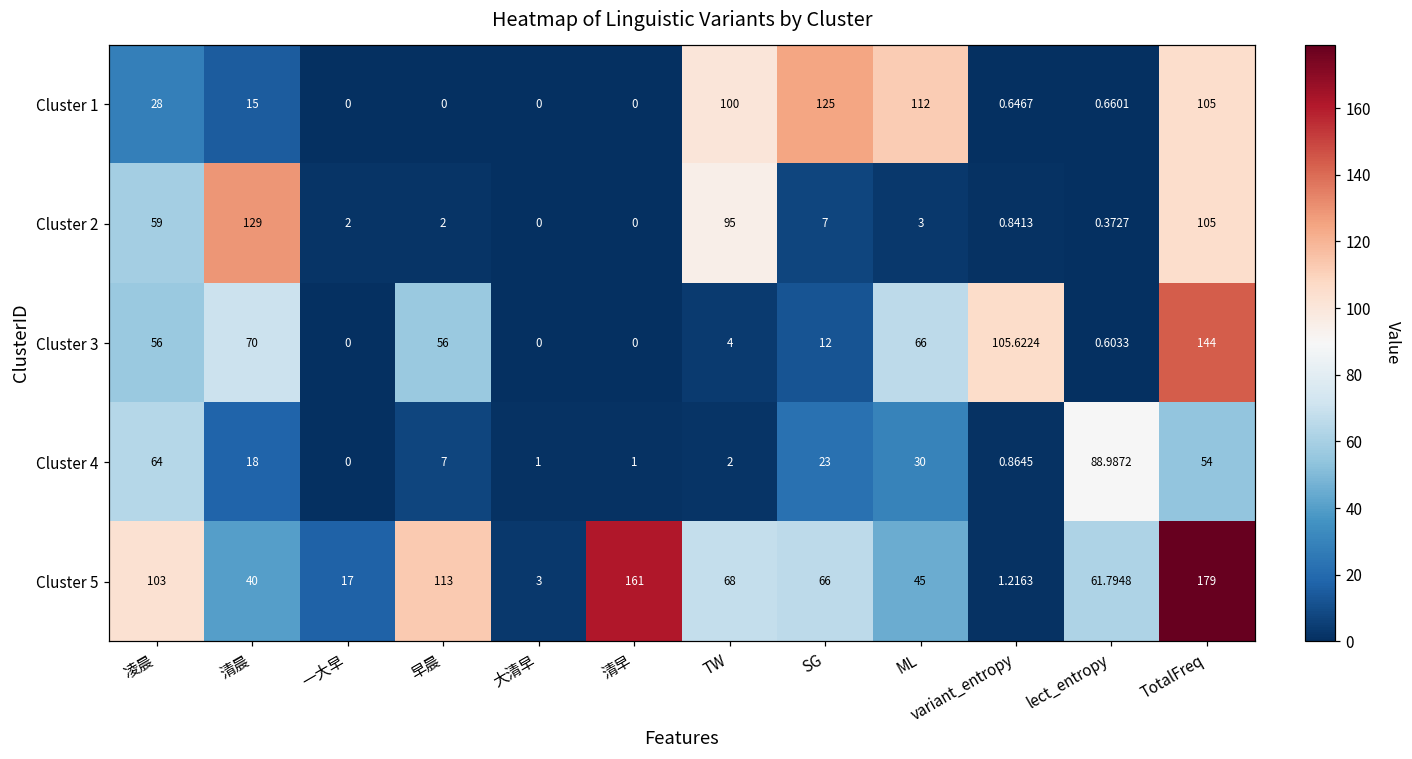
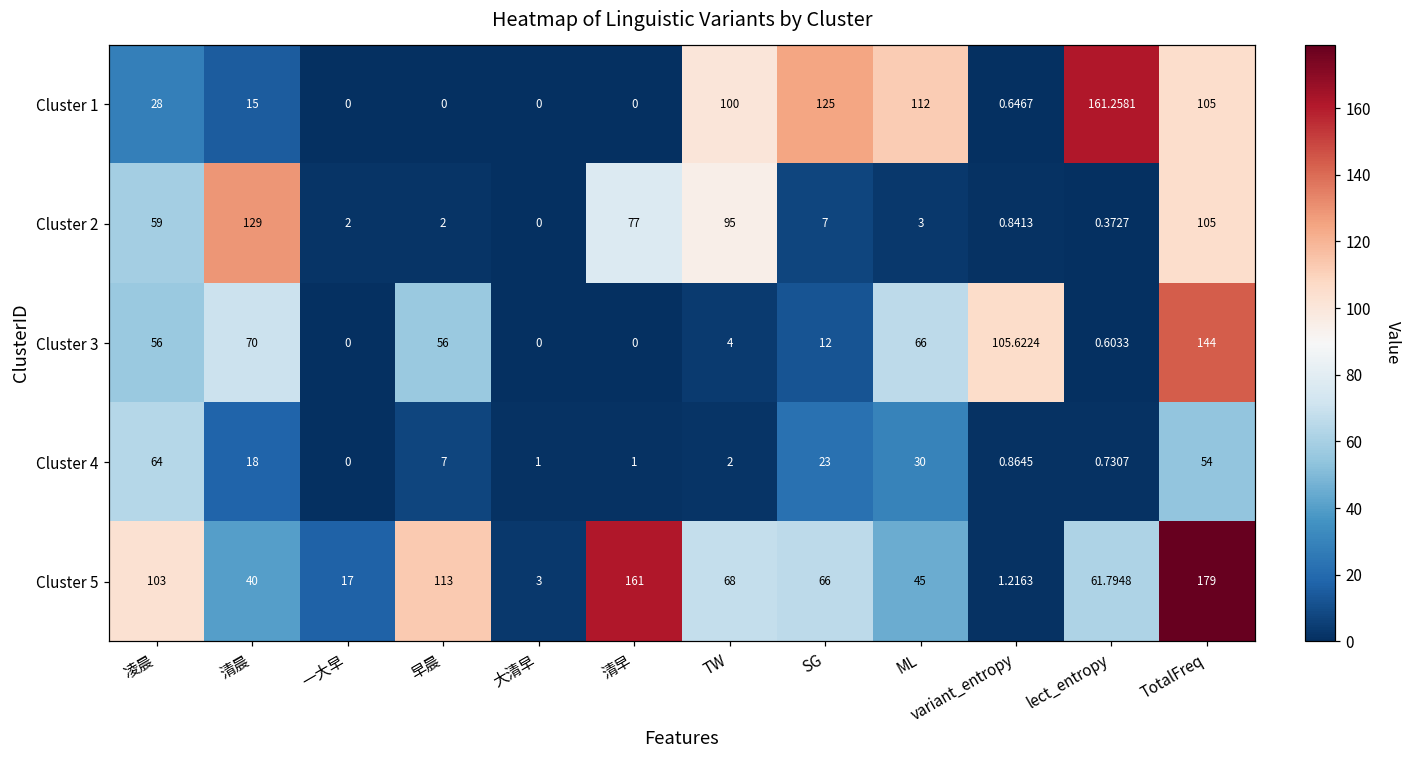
  {
    "Cluster 1": {
      "凌晨": 28,
      "清晨": 15,
      "一大早": 0,
      "早晨": 0,
      "大清早": 0,
      "清早": 0,
      "TW": 100,
      "SG": 125,
      "ML": 112,
      "variant_entropy": 0.6467,
-     "lect_entropy": 0.6601,
+     "lect_entropy": 161.2581,
      "TotalFreq": 105
    },
    "Cluster 2": {
      "凌晨": 59,
      "清晨": 129,
      "一大早": 2,
      "早晨": 2,
      "大清早": 0,
-     "清早": 0,
+     "清早": 77,
      "TW": 95,
      "SG": 7,
      "ML": 3,
      "variant_entropy": 0.8413,
      "lect_entropy": 0.3727,
      "TotalFreq": 105
    },
    "Cluster 3": {
      "凌晨": 56,
      "清晨": 70,
      "一大早": 0,
      "早晨": 56,
      "大清早": 0,
      "清早": 0,
      "TW": 4,
      "SG": 12,
      "ML": 66,
      "variant_entropy": 105.6224,
      "lect_entropy": 0.6033,
      "TotalFreq": 144
    },
    "Cluster 4": {
      "凌晨": 64,
      "清晨": 18,
      "一大早": 0,
      "早晨": 7,
      "大清早": 1,
      "清早": 1,
      "TW": 2,
      "SG": 23,
      "ML": 30,
      "variant_entropy": 0.8645,
-     "lect_entropy": 88.9872,
+     "lect_entropy": 0.7307,
      "TotalFreq": 54
    },
    "Cluster 5": {
      "凌晨": 103,
      "清晨": 40,
      "一大早": 17,
      "早晨": 113,
      "大清早": 3,
      "清早": 161,
      "TW": 68,
      "SG": 66,
      "ML": 45,
      "variant_entropy": 1.2163,
      "lect_entropy": 61.7948,
      "TotalFreq": 179
    }
  }
